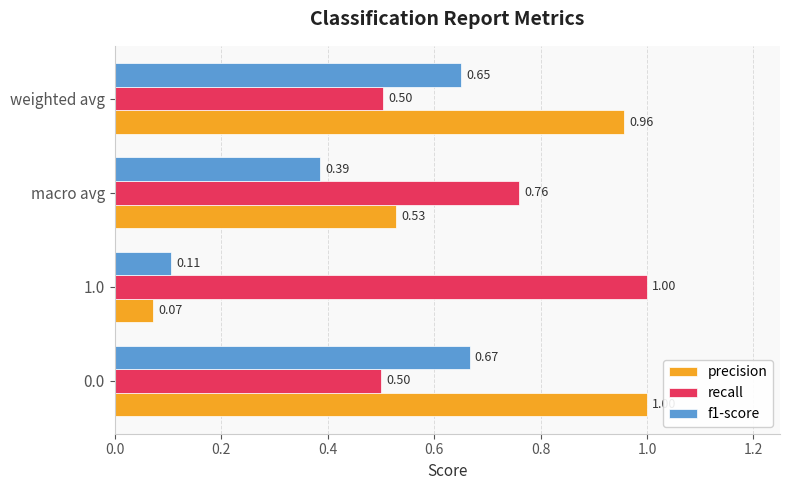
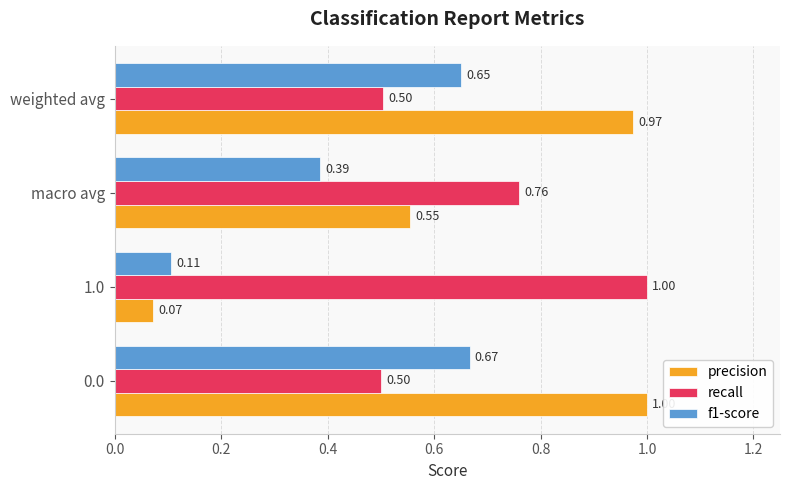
  {
    "precision": {
-     "weighted avg": 0.96,
-     "macro avg": 0.53,
+     "weighted avg": 0.97,
+     "macro avg": 0.55,
      "1.0": 0.07
    },
    "recall": {
      "weighted avg": 0.50,
      "macro avg": 0.76,
      "1.0": 1.00,
      "0.0": 0.50
    },
    "f1-score": {
      "weighted avg": 0.65,
      "macro avg": 0.39,
      "1.0": 0.11,
      "0.0": 0.67
    }
  }
